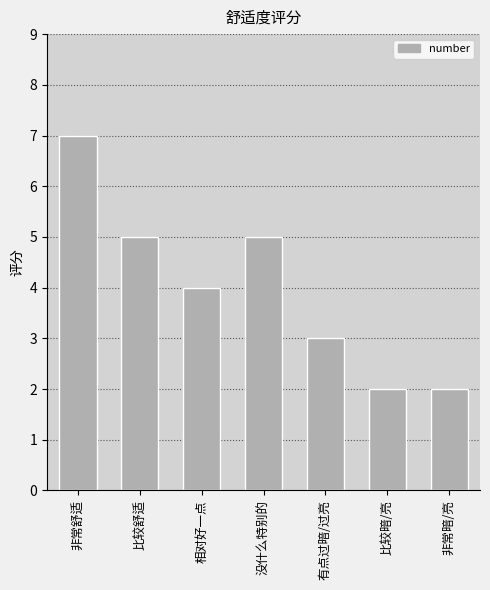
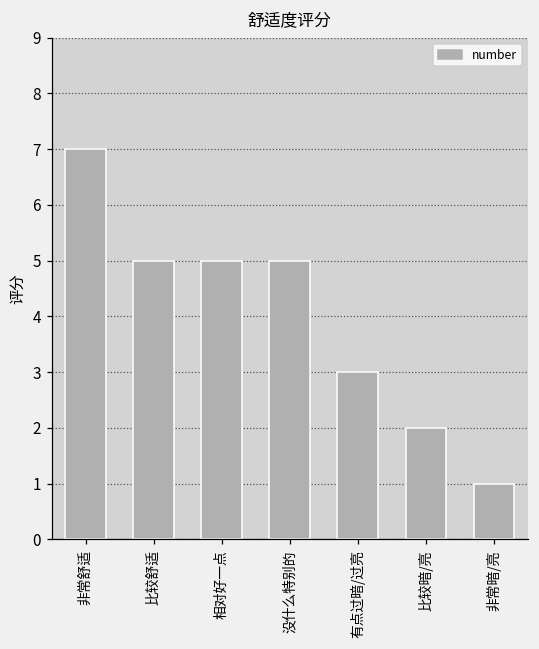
  {
    "非常舒适": 7,
    "比较舒适": 5,
-   "相对好一点": 4,
+   "相对好一点": 5,
    "没什么特别的": 5,
    "有点过暗/过亮": 3,
    "比较暗/亮": 2,
-   "非常暗/亮": 2
+   "非常暗/亮": 1
  }
